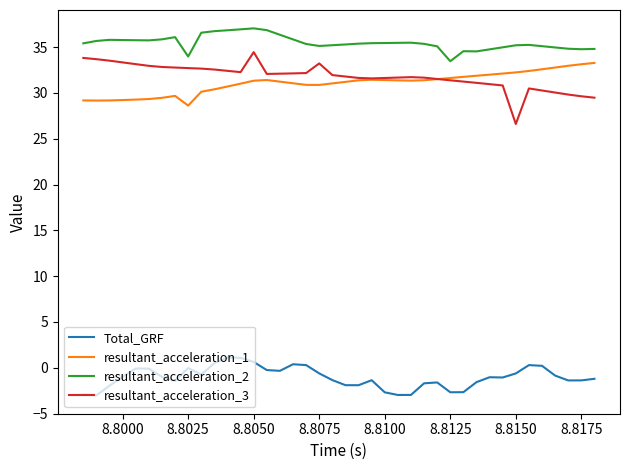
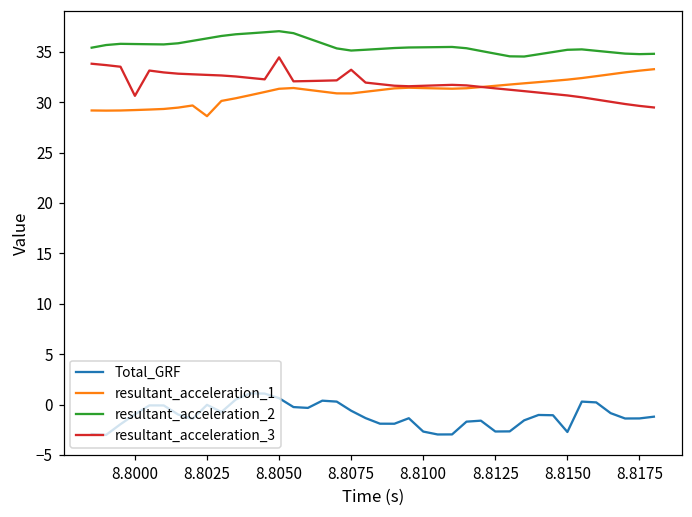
  {
    "Total_GRF": {
      "8.8075": -1,
      "8.8100": -3,
      "8.8125": -3,
-     "8.8150": -1,
+     "8.8150": -3,
      "8.8175": -1
    },
    "resultant_acceleration_1": {
      "8.8000": 29,
      "8.8025": 29,
      "8.8050": 31,
      "8.8075": 31,
      "8.8150": 32,
      "8.8175": 33
    },
    "resultant_acceleration_2": {
      "8.8000": 36,
-     "8.8025": 34,
+     "8.8025": 36,
      "8.8050": 37,
      "8.8075": 35,
      "8.8100": 35,
-     "8.8125": 33,
+     "8.8125": 35,
      "8.8150": 35,
      "8.8175": 35
    },
    "resultant_acceleration_3": {
-     "8.8000": 33,
+     "8.8000": 31,
      "8.8025": 33,
      "8.8050": 34,
      "8.8075": 33,
-     "8.8150": 27,
+     "8.8150": 31,
      "8.8175": 30
    }
  }
